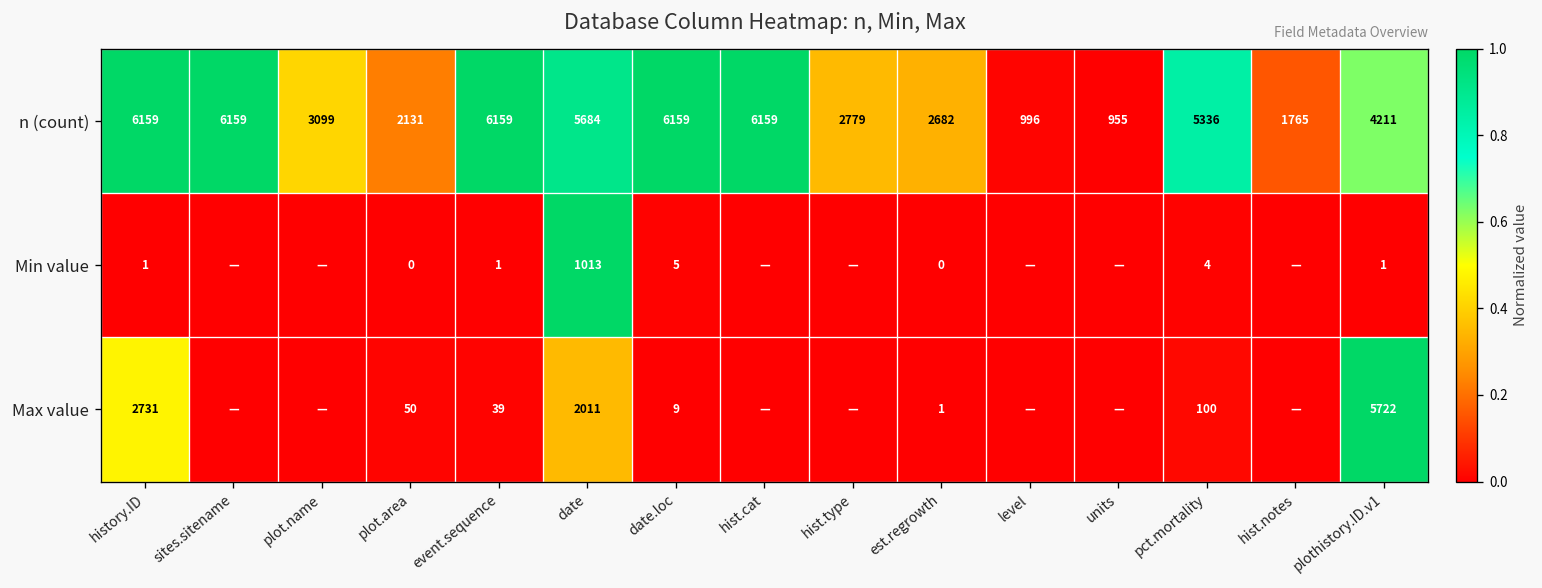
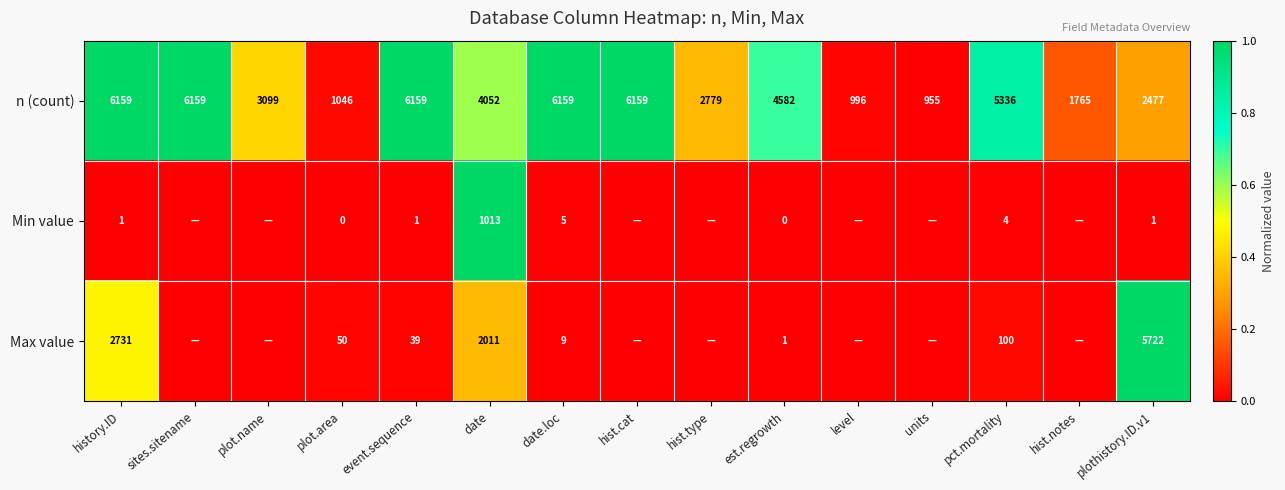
  {
    "n (count)": {
      "history.ID": 6159,
      "sites.sitename": 6159,
      "plot.name": 3099,
-     "plot.area": 2131,
+     "plot.area": 1046,
      "event.sequence": 6159,
-     "date": 5684,
+     "date": 4052,
      "date.loc": 6159,
      "hist.cat": 6159,
      "hist.type": 2779,
-     "est.regrowth": 2682,
+     "est.regrowth": 4582,
      "level": 996,
      "units": 955,
      "pct.mortality": 5336,
      "hist.notes": 1765,
-     "plothistory.ID.v1": 4211
+     "plothistory.ID.v1": 2477
    },
    "Min value": {
      "history.ID": 1,
      "plot.area": 0,
      "event.sequence": 1,
      "date": 1013,
      "date.loc": 5,
      "est.regrowth": 0,
      "pct.mortality": 4,
      "plothistory.ID.v1": 1
    },
    "Max value": {
      "history.ID": 2731,
      "plot.area": 50,
      "event.sequence": 39,
      "date": 2011,
      "date.loc": 9,
      "est.regrowth": 1,
      "pct.mortality": 100,
      "plothistory.ID.v1": 5722
    }
  }
